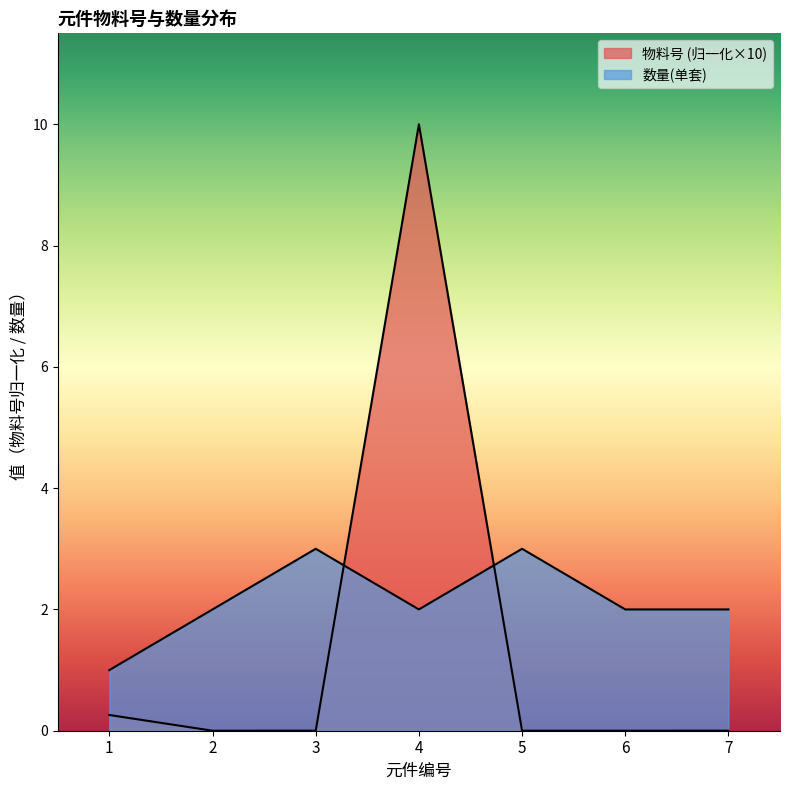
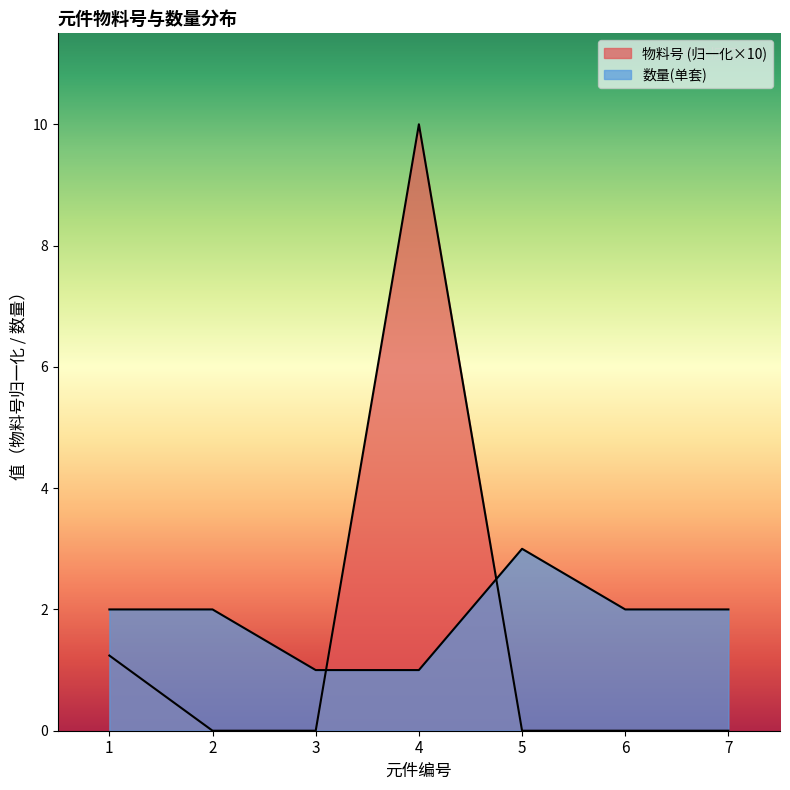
  {
    "物料号 (归一化×10)": {
-     "1": 0.3,
+     "1": 1.2,
      "2": 0.0,
      "3": 0.0,
      "4": 10.0,
      "5": 0.0,
      "6": 0.0,
      "7": 0.0
    },
    "数量(单套)": {
-     "1": 1,
+     "1": 2,
      "2": 2,
-     "3": 3,
-     "4": 2,
+     "3": 1,
+     "4": 1,
      "5": 3,
      "6": 2,
      "7": 2
    }
  }
